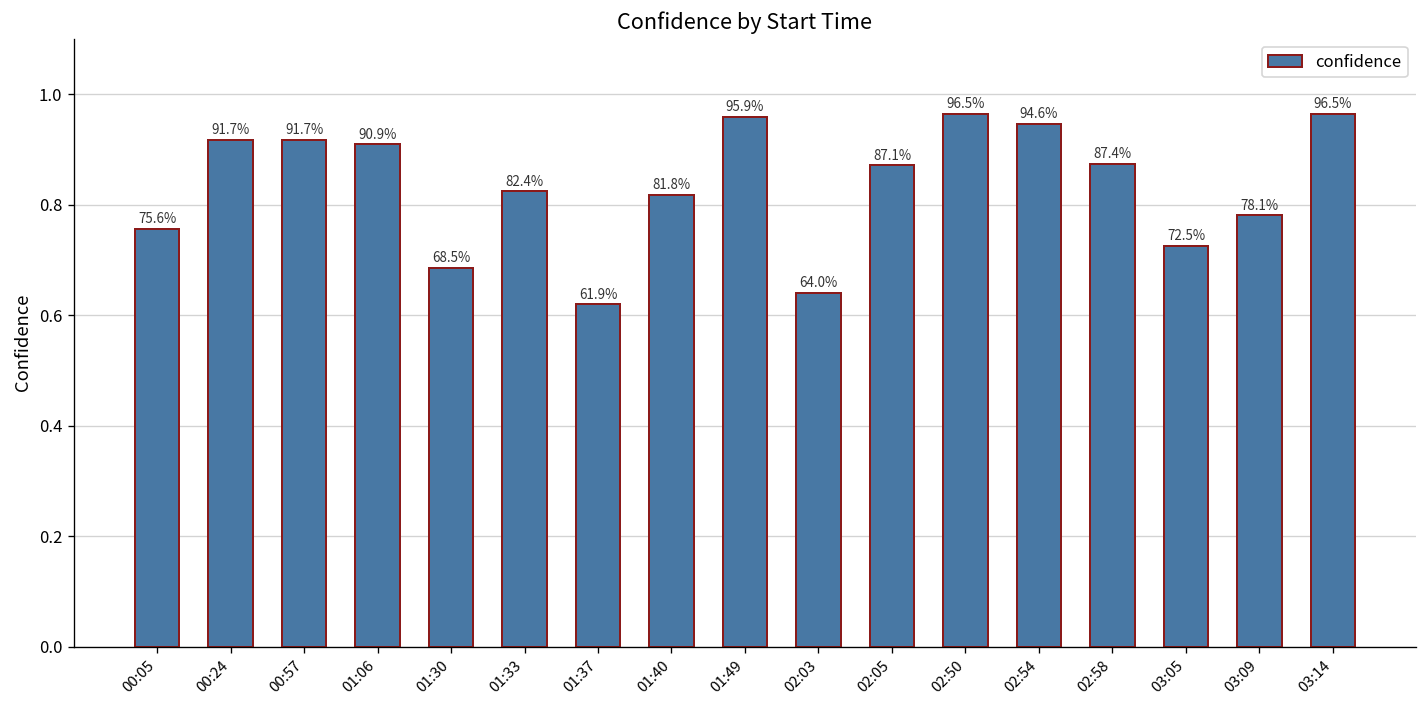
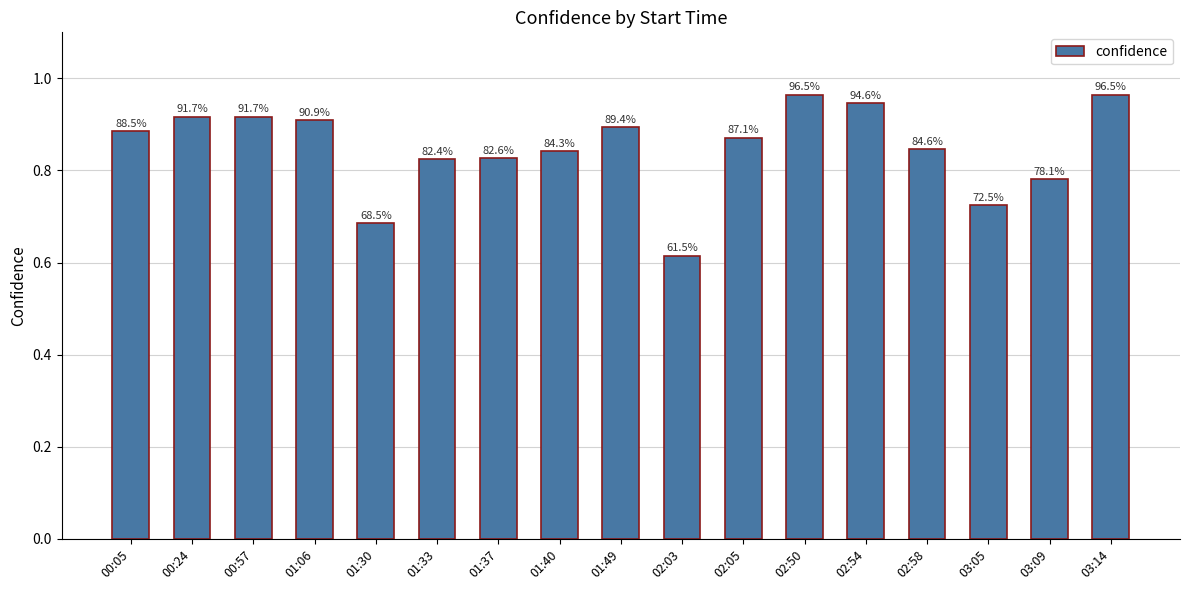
  {
-   "00:05": "75.6%",
+   "00:05": "88.5%",
    "00:24": "91.7%",
    "00:57": "91.7%",
    "01:06": "90.9%",
    "01:30": "68.5%",
    "01:33": "82.4%",
-   "01:37": "61.9%",
-   "01:40": "81.8%",
-   "01:49": "95.9%",
-   "02:03": "64.0%",
+   "01:37": "82.6%",
+   "01:40": "84.3%",
+   "01:49": "89.4%",
+   "02:03": "61.5%",
    "02:05": "87.1%",
    "02:50": "96.5%",
    "02:54": "94.6%",
-   "02:58": "87.4%",
+   "02:58": "84.6%",
    "03:05": "72.5%",
    "03:09": "78.1%",
    "03:14": "96.5%"
  }
